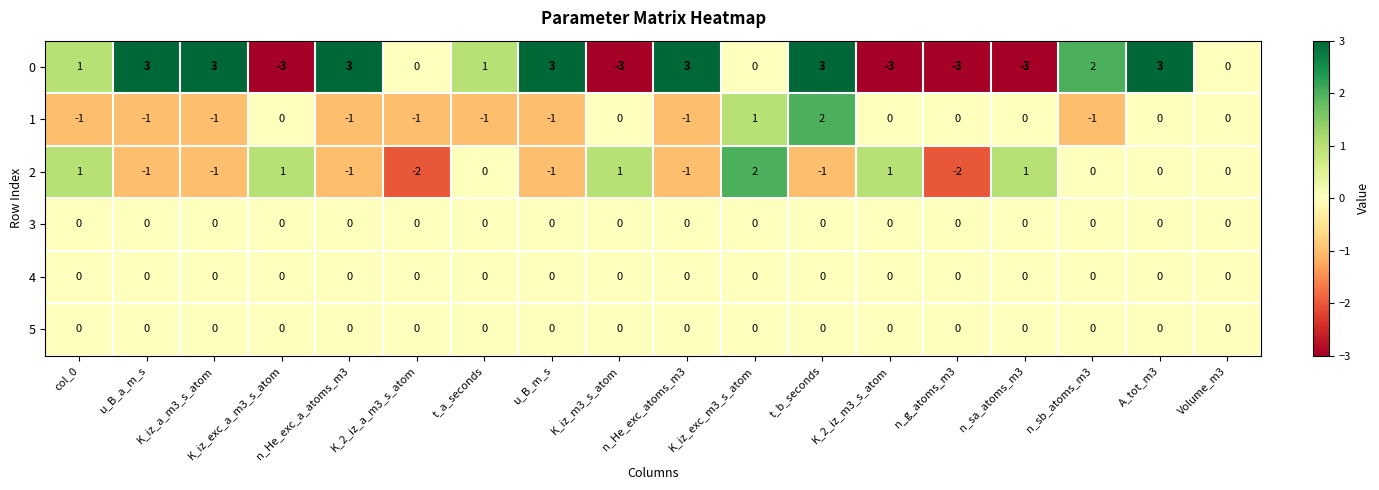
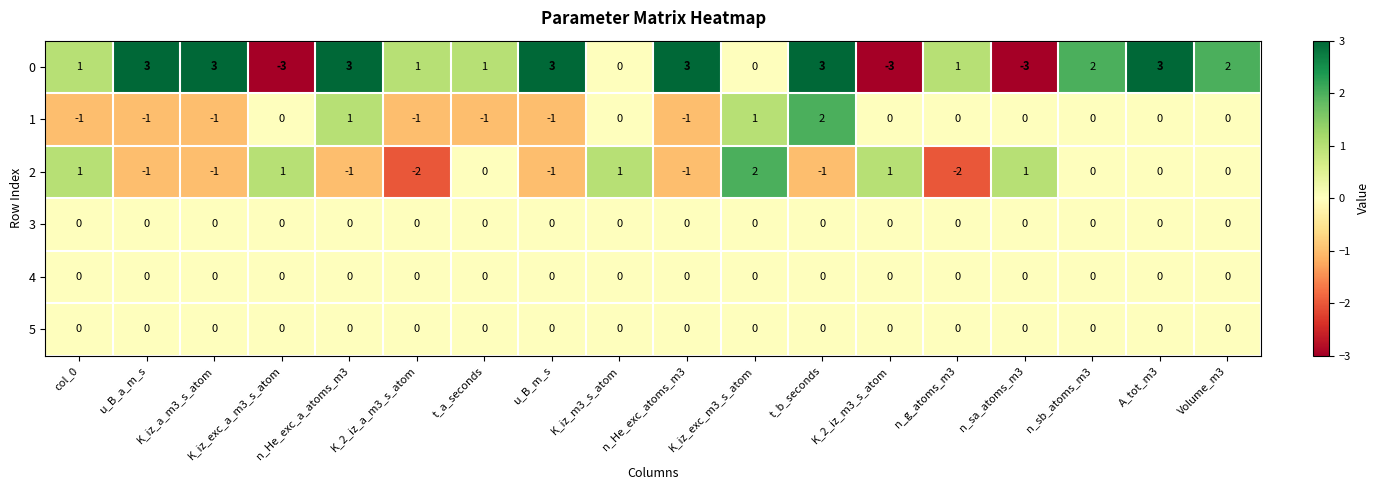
  {
    "0": {
      "col_0": 1,
      "u_B_a_m_s": 3,
      "K_iz_a_m3_s_atom": 3,
      "K_iz_exc_a_m3_s_atom": -3,
      "n_He_exc_a_atoms_m3": 3,
-     "K_2_iz_a_m3_s_atom": 0,
+     "K_2_iz_a_m3_s_atom": 1,
      "t_a_seconds": 1,
      "u_B_m_s": 3,
-     "K_iz_m3_s_atom": -3,
+     "K_iz_m3_s_atom": 0,
      "n_He_exc_atoms_m3": 3,
      "K_iz_exc_m3_s_atom": 0,
      "t_b_seconds": 3,
      "K_2_iz_m3_s_atom": -3,
-     "n_g_atoms_m3": -3,
+     "n_g_atoms_m3": 1,
      "n_sa_atoms_m3": -3,
      "n_sb_atoms_m3": 2,
      "A_tot_m3": 3,
-     "Volume_m3": 0
+     "Volume_m3": 2
    },
    "1": {
      "col_0": -1,
      "u_B_a_m_s": -1,
      "K_iz_a_m3_s_atom": -1,
      "K_iz_exc_a_m3_s_atom": 0,
-     "n_He_exc_a_atoms_m3": -1,
+     "n_He_exc_a_atoms_m3": 1,
      "K_2_iz_a_m3_s_atom": -1,
      "t_a_seconds": -1,
      "u_B_m_s": -1,
      "K_iz_m3_s_atom": 0,
      "n_He_exc_atoms_m3": -1,
      "K_iz_exc_m3_s_atom": 1,
      "t_b_seconds": 2,
      "K_2_iz_m3_s_atom": 0,
      "n_g_atoms_m3": 0,
      "n_sa_atoms_m3": 0,
-     "n_sb_atoms_m3": -1,
+     "n_sb_atoms_m3": 0,
      "A_tot_m3": 0,
      "Volume_m3": 0
    },
    "2": {
      "col_0": 1,
      "u_B_a_m_s": -1,
      "K_iz_a_m3_s_atom": -1,
      "K_iz_exc_a_m3_s_atom": 1,
      "n_He_exc_a_atoms_m3": -1,
      "K_2_iz_a_m3_s_atom": -2,
      "t_a_seconds": 0,
      "u_B_m_s": -1,
      "K_iz_m3_s_atom": 1,
      "n_He_exc_atoms_m3": -1,
      "K_iz_exc_m3_s_atom": 2,
      "t_b_seconds": -1,
      "K_2_iz_m3_s_atom": 1,
      "n_g_atoms_m3": -2,
      "n_sa_atoms_m3": 1,
      "n_sb_atoms_m3": 0,
      "A_tot_m3": 0,
      "Volume_m3": 0
    },
    "3": {
      "col_0": 0,
      "u_B_a_m_s": 0,
      "K_iz_a_m3_s_atom": 0,
      "K_iz_exc_a_m3_s_atom": 0,
      "n_He_exc_a_atoms_m3": 0,
      "K_2_iz_a_m3_s_atom": 0,
      "t_a_seconds": 0,
      "u_B_m_s": 0,
      "K_iz_m3_s_atom": 0,
      "n_He_exc_atoms_m3": 0,
      "K_iz_exc_m3_s_atom": 0,
      "t_b_seconds": 0,
      "K_2_iz_m3_s_atom": 0,
      "n_g_atoms_m3": 0,
      "n_sa_atoms_m3": 0,
      "n_sb_atoms_m3": 0,
      "A_tot_m3": 0,
      "Volume_m3": 0
    },
    "4": {
      "col_0": 0,
      "u_B_a_m_s": 0,
      "K_iz_a_m3_s_atom": 0,
      "K_iz_exc_a_m3_s_atom": 0,
      "n_He_exc_a_atoms_m3": 0,
      "K_2_iz_a_m3_s_atom": 0,
      "t_a_seconds": 0,
      "u_B_m_s": 0,
      "K_iz_m3_s_atom": 0,
      "n_He_exc_atoms_m3": 0,
      "K_iz_exc_m3_s_atom": 0,
      "t_b_seconds": 0,
      "K_2_iz_m3_s_atom": 0,
      "n_g_atoms_m3": 0,
      "n_sa_atoms_m3": 0,
      "n_sb_atoms_m3": 0,
      "A_tot_m3": 0,
      "Volume_m3": 0
    },
    "5": {
      "col_0": 0,
      "u_B_a_m_s": 0,
      "K_iz_a_m3_s_atom": 0,
      "K_iz_exc_a_m3_s_atom": 0,
      "n_He_exc_a_atoms_m3": 0,
      "K_2_iz_a_m3_s_atom": 0,
      "t_a_seconds": 0,
      "u_B_m_s": 0,
      "K_iz_m3_s_atom": 0,
      "n_He_exc_atoms_m3": 0,
      "K_iz_exc_m3_s_atom": 0,
      "t_b_seconds": 0,
      "K_2_iz_m3_s_atom": 0,
      "n_g_atoms_m3": 0,
      "n_sa_atoms_m3": 0,
      "n_sb_atoms_m3": 0,
      "A_tot_m3": 0,
      "Volume_m3": 0
    }
  }
